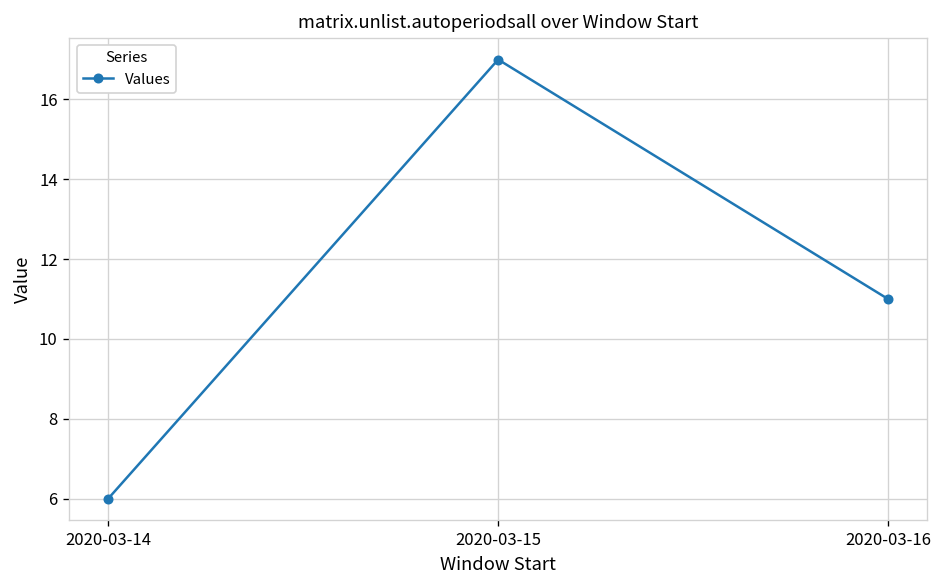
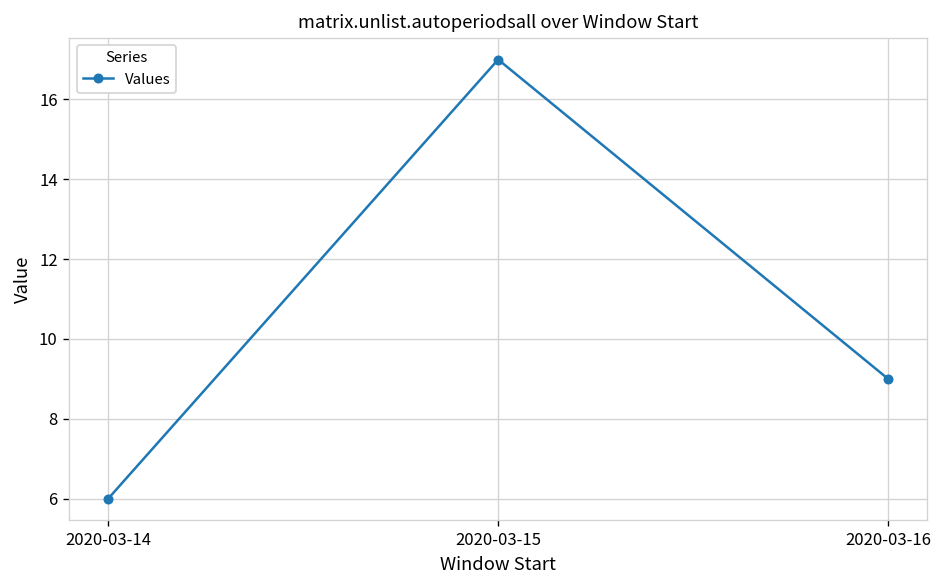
  {
    "2020-03-14": 6,
    "2020-03-15": 17,
-   "2020-03-16": 11
+   "2020-03-16": 9
  }
